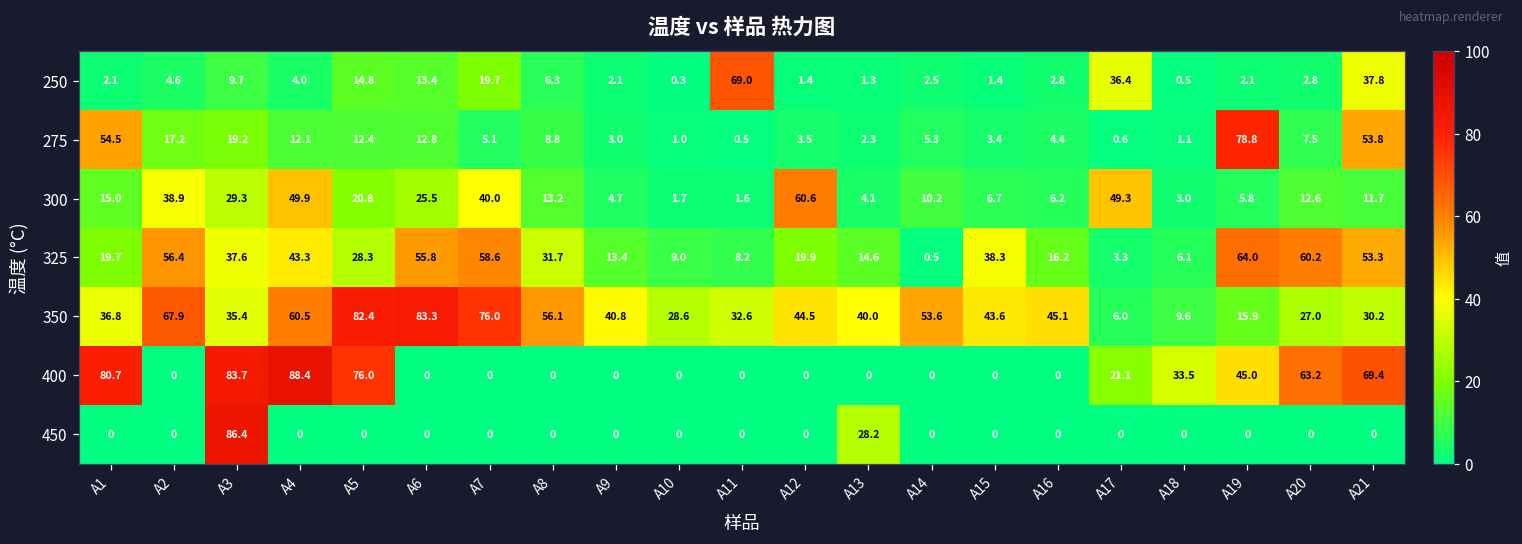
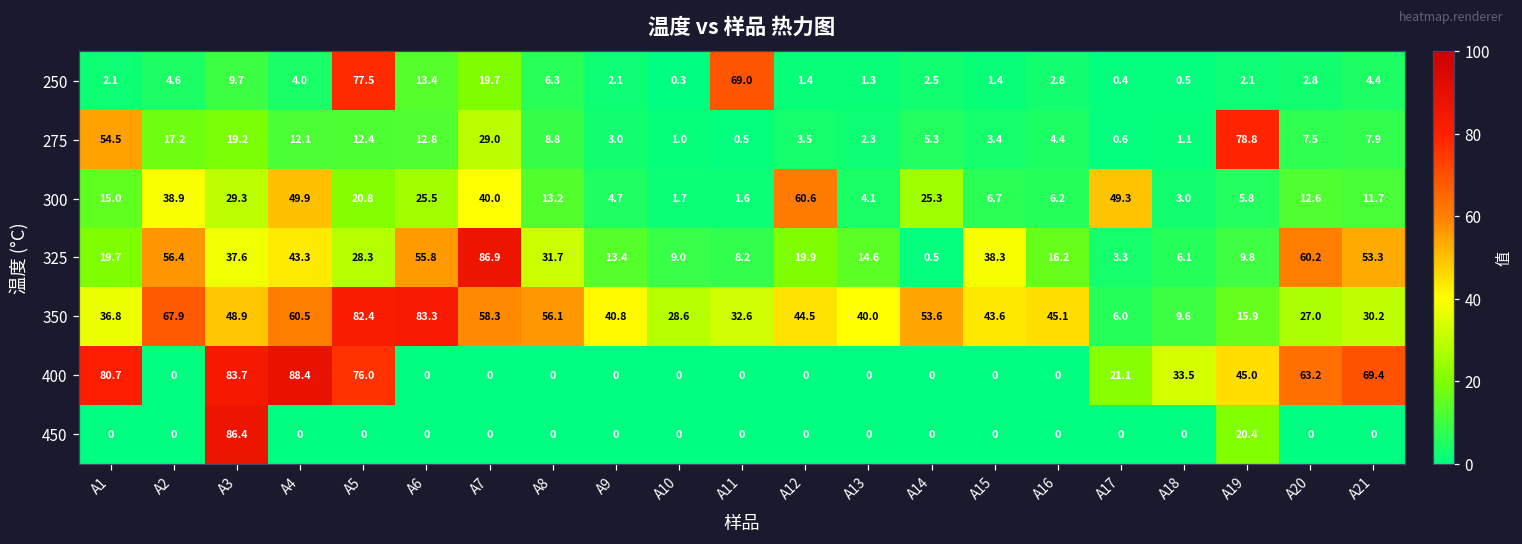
  {
    "250": {
      "A1": 2.1,
      "A2": 4.6,
      "A3": 9.7,
      "A4": 4.0,
-     "A5": 14.8,
+     "A5": 77.5,
      "A6": 13.4,
      "A7": 19.7,
      "A8": 6.3,
      "A9": 2.1,
      "A10": 0.3,
      "A11": 69.0,
      "A12": 1.4,
      "A13": 1.3,
      "A14": 2.5,
      "A15": 1.4,
      "A16": 2.8,
-     "A17": 36.4,
+     "A17": 0.4,
      "A18": 0.5,
      "A19": 2.1,
      "A20": 2.8,
-     "A21": 37.8
+     "A21": 4.4
    },
    "275": {
      "A1": 54.5,
      "A2": 17.2,
      "A3": 19.2,
      "A4": 12.1,
      "A5": 12.4,
      "A6": 12.8,
-     "A7": 5.1,
+     "A7": 29.0,
      "A8": 8.8,
      "A9": 3.0,
      "A10": 1.0,
      "A11": 0.5,
      "A12": 3.5,
      "A13": 2.3,
      "A14": 5.3,
      "A15": 3.4,
      "A16": 4.4,
      "A17": 0.6,
      "A18": 1.1,
      "A19": 78.8,
      "A20": 7.5,
-     "A21": 53.8
+     "A21": 7.9
    },
    "300": {
      "A1": 15.0,
      "A2": 38.9,
      "A3": 29.3,
      "A4": 49.9,
      "A5": 20.8,
      "A6": 25.5,
      "A7": 40.0,
      "A8": 13.2,
      "A9": 4.7,
      "A10": 1.7,
      "A11": 1.6,
      "A12": 60.6,
      "A13": 4.1,
-     "A14": 10.2,
+     "A14": 25.3,
      "A15": 6.7,
      "A16": 6.2,
      "A17": 49.3,
      "A18": 3.0,
      "A19": 5.8,
      "A20": 12.6,
      "A21": 11.7
    },
    "325": {
      "A1": 19.7,
      "A2": 56.4,
      "A3": 37.6,
      "A4": 43.3,
      "A5": 28.3,
      "A6": 55.8,
-     "A7": 58.6,
+     "A7": 86.9,
      "A8": 31.7,
      "A9": 13.4,
      "A10": 9.0,
      "A11": 8.2,
      "A12": 19.9,
      "A13": 14.6,
      "A14": 0.5,
      "A15": 38.3,
      "A16": 16.2,
      "A17": 3.3,
      "A18": 6.1,
-     "A19": 64.0,
+     "A19": 9.8,
      "A20": 60.2,
      "A21": 53.3
    },
    "350": {
      "A1": 36.8,
      "A2": 67.9,
-     "A3": 35.4,
+     "A3": 48.9,
      "A4": 60.5,
      "A5": 82.4,
      "A6": 83.3,
-     "A7": 76.0,
+     "A7": 58.3,
      "A8": 56.1,
      "A9": 40.8,
      "A10": 28.6,
      "A11": 32.6,
      "A12": 44.5,
      "A13": 40.0,
      "A14": 53.6,
      "A15": 43.6,
      "A16": 45.1,
      "A17": 6.0,
      "A18": 9.6,
      "A19": 15.9,
      "A20": 27.0,
      "A21": 30.2
    },
    "400": {
      "A1": 80.7,
      "A2": 0,
      "A3": 83.7,
      "A4": 88.4,
      "A5": 76.0,
      "A6": 0,
      "A7": 0,
      "A8": 0,
      "A9": 0,
      "A10": 0,
      "A11": 0,
      "A12": 0,
      "A13": 0,
      "A14": 0,
      "A15": 0,
      "A16": 0,
      "A17": 21.1,
      "A18": 33.5,
      "A19": 45.0,
      "A20": 63.2,
      "A21": 69.4
    },
    "450": {
      "A1": 0,
      "A2": 0,
      "A3": 86.4,
      "A4": 0,
      "A5": 0,
      "A6": 0,
      "A7": 0,
      "A8": 0,
      "A9": 0,
      "A10": 0,
      "A11": 0,
      "A12": 0,
-     "A13": 28.2,
+     "A13": 0,
      "A14": 0,
      "A15": 0,
      "A16": 0,
      "A17": 0,
      "A18": 0,
-     "A19": 0,
+     "A19": 20.4,
      "A20": 0,
      "A21": 0
    }
  }
